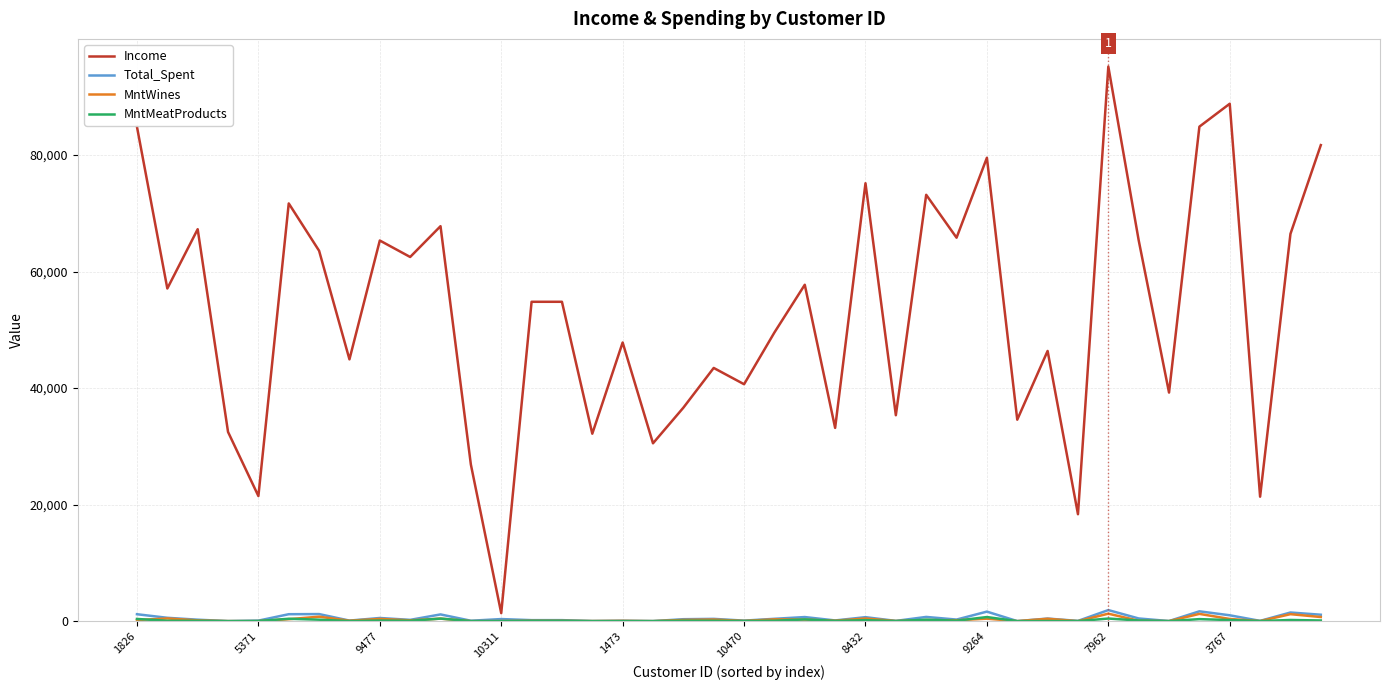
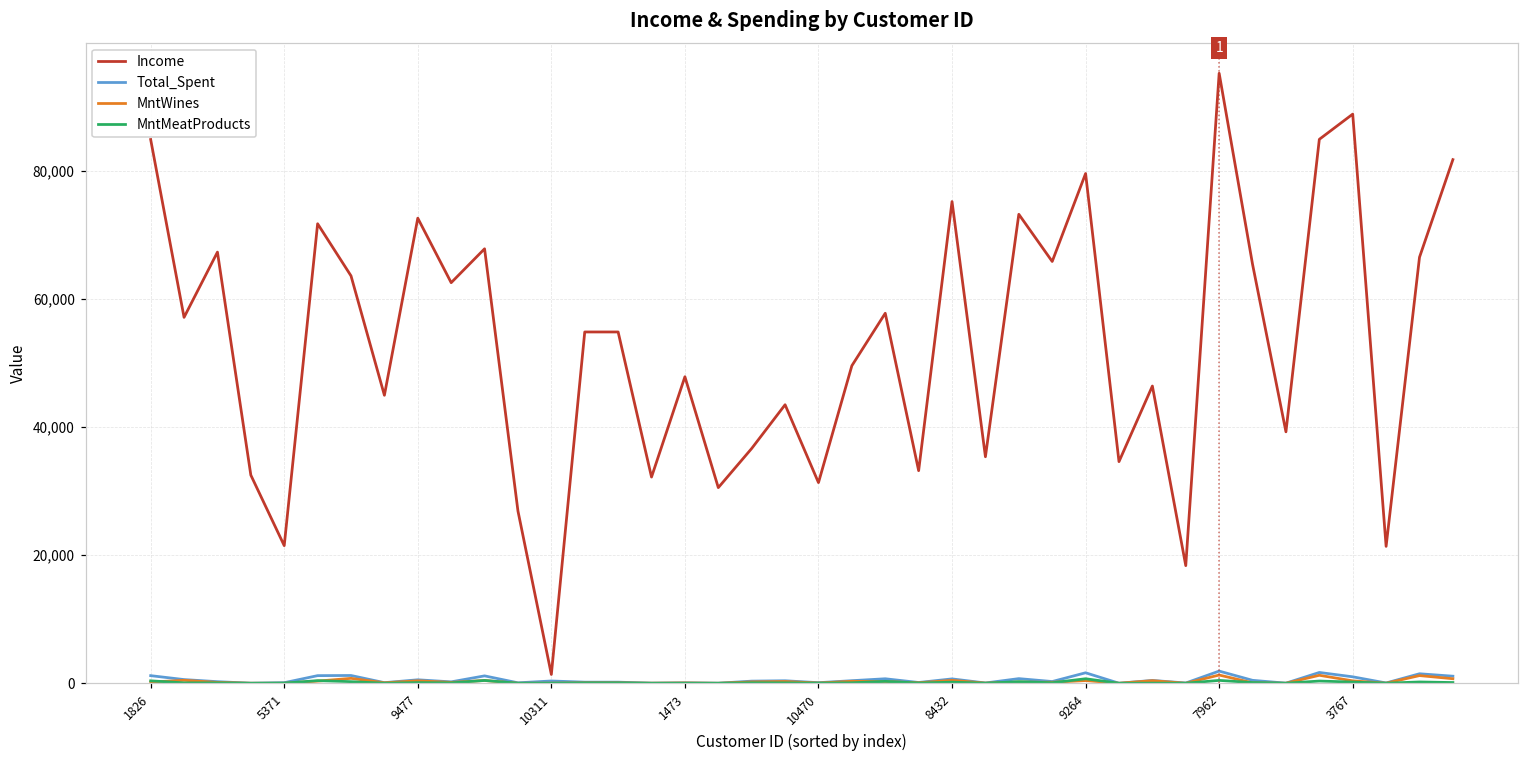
  {
    "Income": {
      "1826": "85,000",
      "5371": "21,000",
-     "9477": "65,000",
+     "9477": "73,000",
      "10311": "1,000",
      "1473": "48,000",
-     "10470": "41,000",
+     "10470": "31,000",
      "8432": "75,000",
      "9264": "80,000",
      "3767": "89,000"
    },
    "Total_Spent": {
      "1826": "1,000",
      "9264": "2,000",
      "7962": "2,000",
      "3767": "1,000"
    },
    "MntWines": {
      "7962": "1,000"
    },
    "MntMeatProducts": {
      "7962": "0"
    }
  }
